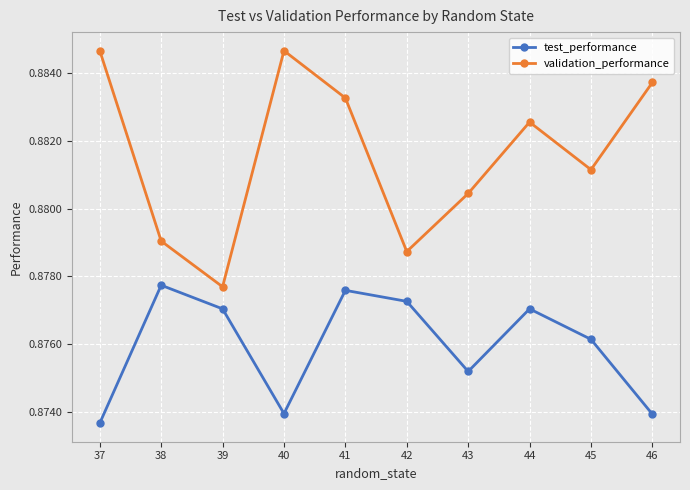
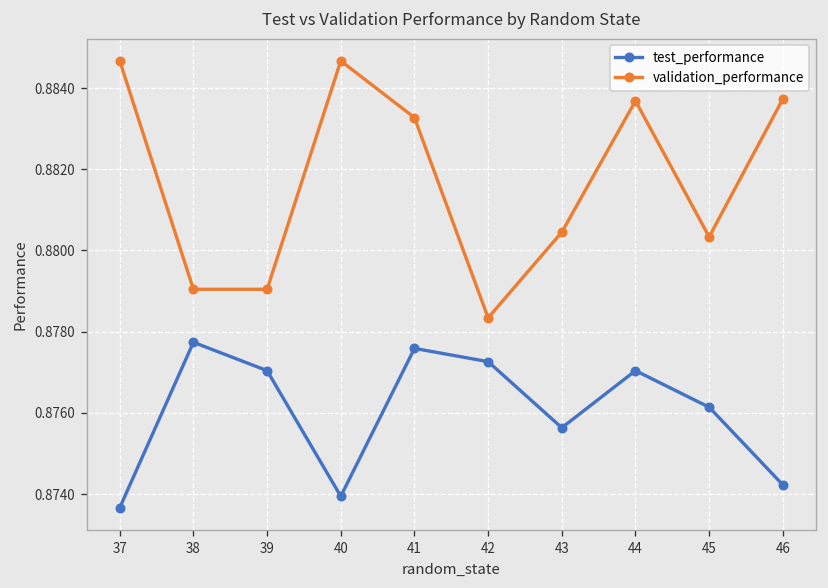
  {
    "test_performance": {
      "37": 0.8737,
      "38": 0.8777,
      "39": 0.8770,
      "40": 0.8739,
      "41": 0.8776,
      "42": 0.8773,
-     "43": 0.8752,
+     "43": 0.8756,
      "44": 0.8770,
      "45": 0.8761,
-     "46": 0.8739
+     "46": 0.8742
    },
    "validation_performance": {
      "37": 0.8847,
      "38": 0.8790,
-     "39": 0.8777,
+     "39": 0.8790,
      "40": 0.8847,
      "41": 0.8833,
-     "42": 0.8787,
+     "42": 0.8783,
      "43": 0.8805,
-     "44": 0.8826,
-     "45": 0.8812,
+     "44": 0.8837,
+     "45": 0.8803,
      "46": 0.8837
    }
  }
